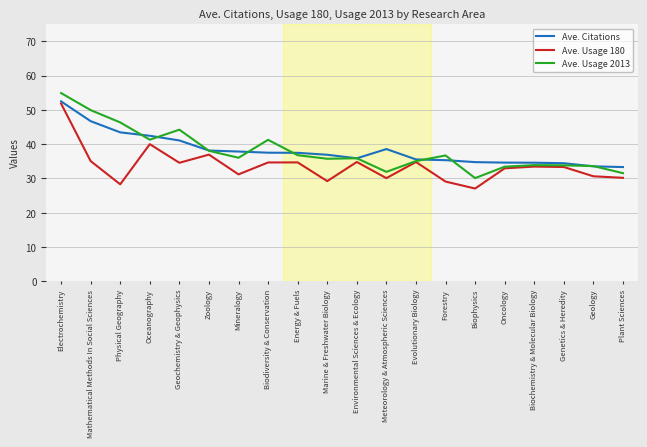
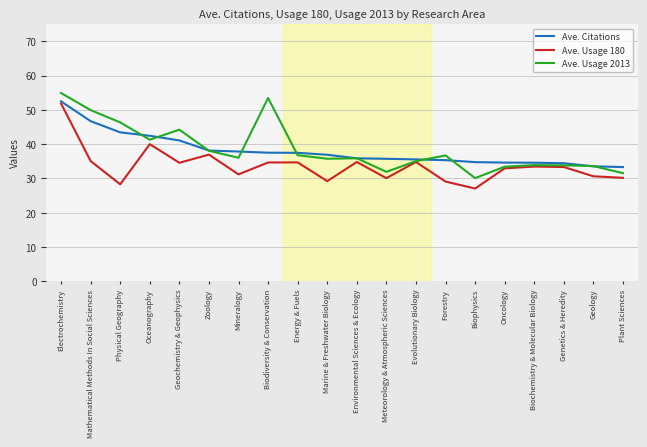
  {
    "Ave. Citations": {
      "Mathematical Methods In Social Sciences": 47,
      "Physical Geography": 43,
      "Oceanography": 42,
      "Geochemistry & Geophysics": 41,
      "Mineralogy": 38,
      "Biodiversity & Conservation": 38,
      "Marine & Freshwater Biology": 37,
-     "Meteorology & Atmospheric Sciences": 39,
+     "Meteorology & Atmospheric Sciences": 36,
      "Forestry": 35,
      "Biophysics": 35,
      "Oncology": 35,
      "Plant Sciences": 33
    },
    "Ave. Usage 180": {
      "Mathematical Methods In Social Sciences": 35,
      "Physical Geography": 28,
      "Oceanography": 40,
      "Geochemistry & Geophysics": 35,
      "Zoology": 37,
      "Mineralogy": 31,
      "Biodiversity & Conservation": 35,
      "Energy & Fuels": 35,
      "Marine & Freshwater Biology": 29,
      "Environmental Sciences & Ecology": 35,
      "Meteorology & Atmospheric Sciences": 30,
      "Forestry": 29,
      "Biophysics": 27,
      "Geology": 31,
      "Plant Sciences": 30
    },
    "Ave. Usage 2013": {
      "Electrochemistry": 55,
      "Mathematical Methods In Social Sciences": 50,
      "Physical Geography": 46,
      "Oceanography": 41,
      "Geochemistry & Geophysics": 44,
      "Mineralogy": 36,
-     "Biodiversity & Conservation": 41,
+     "Biodiversity & Conservation": 53,
      "Marine & Freshwater Biology": 36,
      "Meteorology & Atmospheric Sciences": 32,
      "Forestry": 37,
      "Biophysics": 30,
      "Plant Sciences": 32
    }
  }
